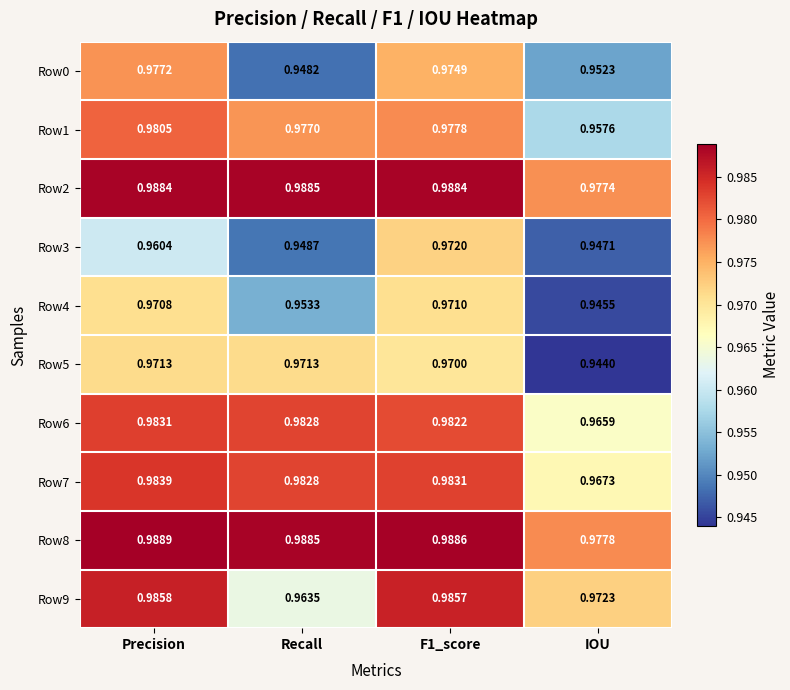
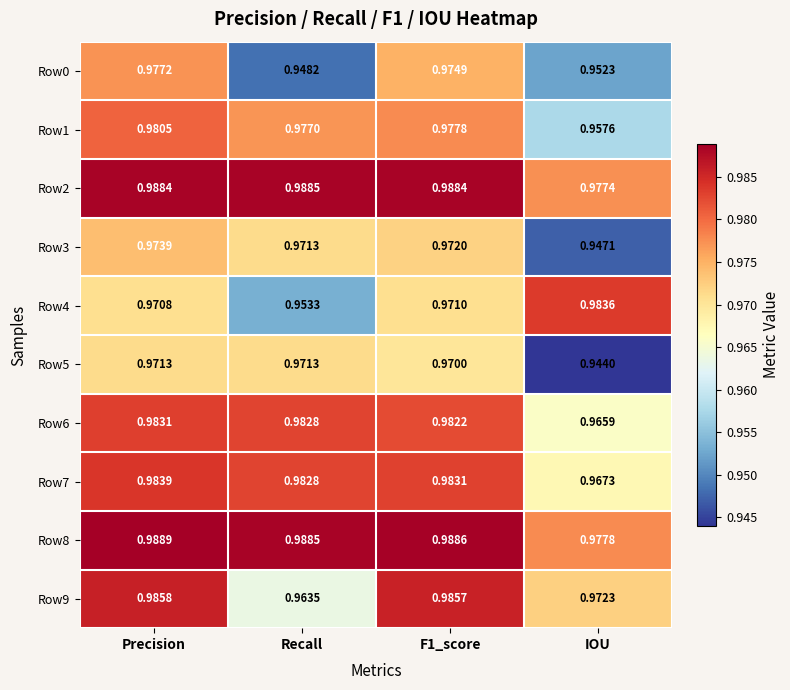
  {
    "Row0": {
      "Precision": 0.9772,
      "Recall": 0.9482,
      "F1_score": 0.9749,
      "IOU": 0.9523
    },
    "Row1": {
      "Precision": 0.9805,
      "Recall": 0.9770,
      "F1_score": 0.9778,
      "IOU": 0.9576
    },
    "Row2": {
      "Precision": 0.9884,
      "Recall": 0.9885,
      "F1_score": 0.9884,
      "IOU": 0.9774
    },
    "Row3": {
-     "Precision": 0.9604,
-     "Recall": 0.9487,
+     "Precision": 0.9739,
+     "Recall": 0.9713,
      "F1_score": 0.9720,
      "IOU": 0.9471
    },
    "Row4": {
      "Precision": 0.9708,
      "Recall": 0.9533,
      "F1_score": 0.9710,
-     "IOU": 0.9455
+     "IOU": 0.9836
    },
    "Row5": {
      "Precision": 0.9713,
      "Recall": 0.9713,
      "F1_score": 0.9700,
      "IOU": 0.9440
    },
    "Row6": {
      "Precision": 0.9831,
      "Recall": 0.9828,
      "F1_score": 0.9822,
      "IOU": 0.9659
    },
    "Row7": {
      "Precision": 0.9839,
      "Recall": 0.9828,
      "F1_score": 0.9831,
      "IOU": 0.9673
    },
    "Row8": {
      "Precision": 0.9889,
      "Recall": 0.9885,
      "F1_score": 0.9886,
      "IOU": 0.9778
    },
    "Row9": {
      "Precision": 0.9858,
      "Recall": 0.9635,
      "F1_score": 0.9857,
      "IOU": 0.9723
    }
  }
